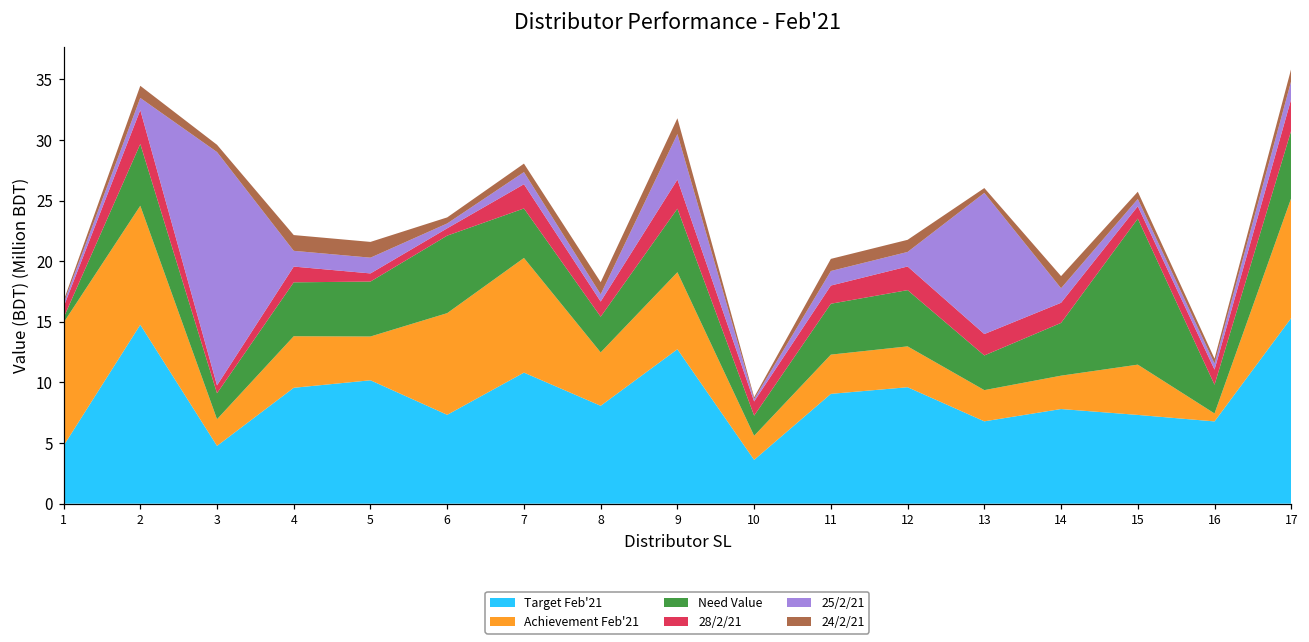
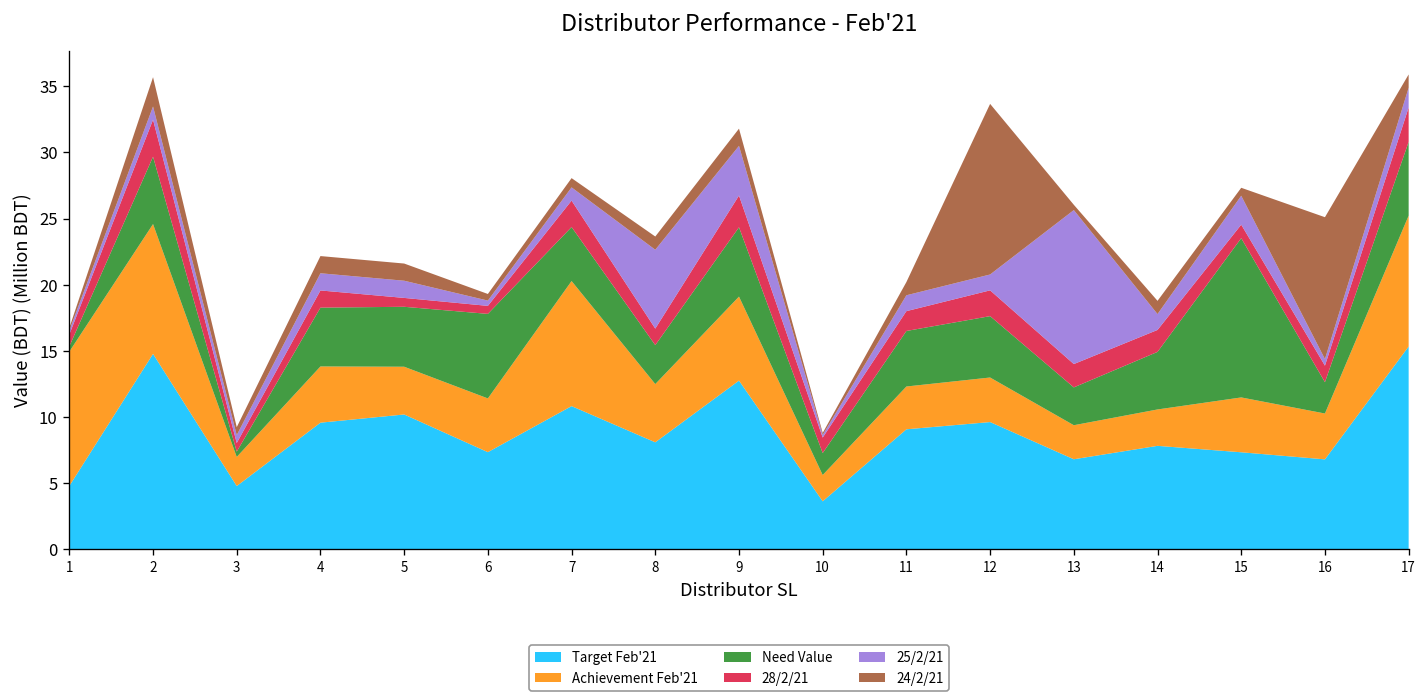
  {
    "Target Feb'21": {
      "1": 4.8,
      "2": 14.8,
      "3": 4.8,
      "4": 9.6,
      "5": 10.2,
      "6": 7.3,
      "7": 10.8,
      "8": 8.1,
      "9": 12.7,
      "10": 3.6,
      "11": 9.1,
      "12": 9.6,
      "13": 6.8,
      "14": 7.8,
      "15": 7.3,
      "16": 6.8,
      "17": 15.3
    },
    "Achievement Feb'21": {
      "1": 10.2,
      "2": 9.8,
      "3": 2.2,
      "4": 4.3,
      "5": 3.6,
-     "6": 8.4,
+     "6": 4.1,
      "7": 9.5,
      "8": 4.4,
      "9": 6.4,
      "10": 2.0,
      "11": 3.2,
      "12": 3.4,
      "13": 2.6,
      "14": 2.8,
      "15": 4.1,
-     "16": 0.7,
+     "16": 3.5,
      "17": 9.9
    },
    "Need Value": {
      "1": 0.4,
      "2": 5.1,
-     "3": 2.1,
+     "3": 0.4,
      "4": 4.4,
      "5": 4.5,
      "6": 6.4,
      "7": 4.1,
      "8": 2.9,
      "9": 5.2,
      "10": 1.7,
      "11": 4.2,
      "12": 4.6,
      "13": 2.9,
      "14": 4.4,
      "15": 12.0,
      "16": 2.4,
      "17": 5.6
    },
    "28/2/21": {
      "1": 0.9,
      "2": 2.8,
      "3": 0.7,
      "4": 1.3,
      "5": 0.7,
      "6": 0.6,
      "7": 2.0,
      "8": 1.3,
      "9": 2.4,
      "11": 1.5,
      "12": 1.9,
      "13": 1.8,
      "14": 1.7,
      "15": 1.0,
      "16": 1.3,
      "17": 2.6
    },
    "25/2/21": {
      "2": 1.0,
-     "3": 19.3,
+     "3": 0.6,
      "4": 1.3,
      "5": 1.3,
      "6": 0.4,
      "7": 1.0,
-     "8": 0.6,
+     "8": 6.0,
      "9": 3.8,
      "11": 1.2,
      "12": 1.2,
      "13": 11.6,
      "14": 1.2,
-     "15": 0.6,
+     "15": 2.2,
      "16": 0.5,
      "17": 1.5
    },
    "24/2/21": {
-     "2": 1.0,
+     "2": 2.2,
      "3": 0.6,
      "4": 1.3,
      "5": 1.3,
      "6": 0.5,
      "7": 0.7,
      "8": 1.0,
      "9": 1.3,
      "11": 1.0,
-     "12": 1.0,
+     "12": 12.9,
      "13": 0.4,
      "14": 1.0,
      "15": 0.6,
-     "16": 0.4,
+     "16": 10.7,
      "17": 1.0
    }
  }
